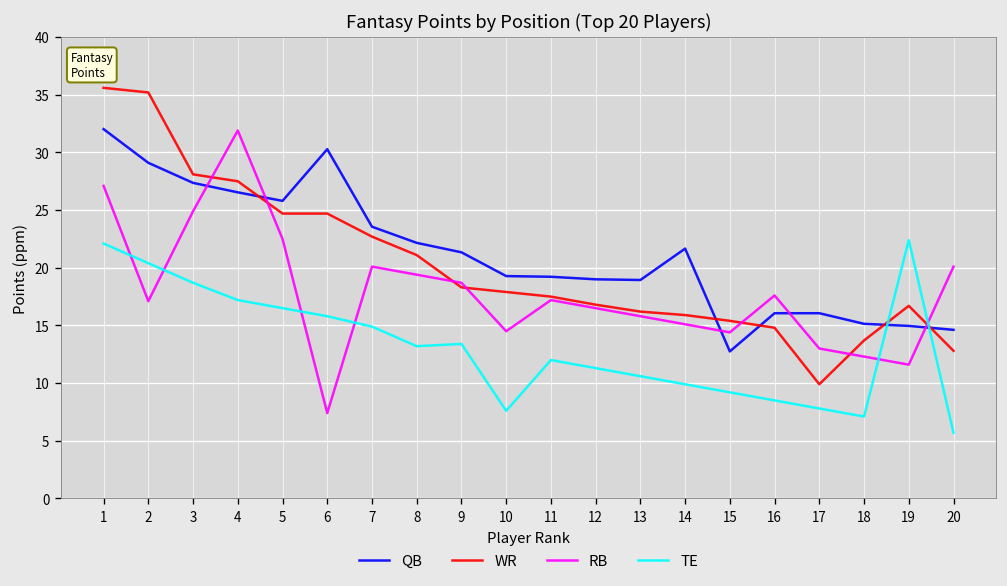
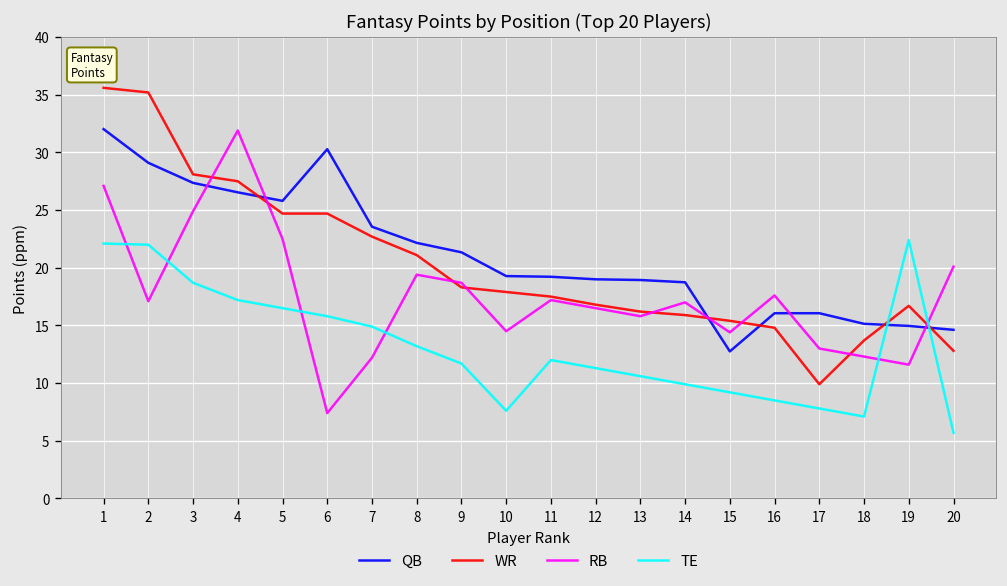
  {
    "QB": {
      "1": 32,
      "2": 29,
      "3": 27,
      "4": 27,
      "5": 26,
      "6": 30,
      "7": 24,
      "8": 22,
      "9": 21,
      "10": 19,
      "11": 19,
      "12": 19,
      "13": 19,
-     "14": 22,
+     "14": 19,
      "15": 13,
      "16": 16,
      "17": 16,
      "18": 15,
      "19": 15,
      "20": 15
    },
    "WR": {
      "1": 36,
      "2": 35,
      "3": 28,
      "4": 28,
      "5": 25,
      "6": 25,
      "7": 23,
      "8": 21,
      "9": 18,
      "10": 18,
      "11": 18,
      "12": 17,
      "13": 16,
      "14": 16,
      "15": 15,
      "16": 15,
      "17": 10,
      "18": 14,
      "19": 17,
      "20": 13
    },
    "RB": {
      "1": 27,
      "2": 17,
      "3": 25,
      "4": 32,
      "5": 23,
      "6": 7,
-     "7": 20,
+     "7": 12,
      "8": 19,
      "9": 19,
      "10": 15,
      "11": 17,
      "12": 17,
      "13": 16,
-     "14": 15,
+     "14": 17,
      "15": 14,
      "16": 18,
      "17": 13,
      "18": 12,
      "19": 12,
      "20": 20
    },
    "TE": {
      "1": 22,
-     "2": 20,
+     "2": 22,
      "3": 19,
      "4": 17,
      "5": 17,
      "6": 16,
      "7": 15,
      "8": 13,
-     "9": 13,
+     "9": 12,
      "10": 8,
      "11": 12,
      "12": 11,
      "13": 11,
      "14": 10,
      "15": 9,
      "16": 9,
      "17": 8,
      "18": 7,
      "19": 22,
      "20": 6
    }
  }
